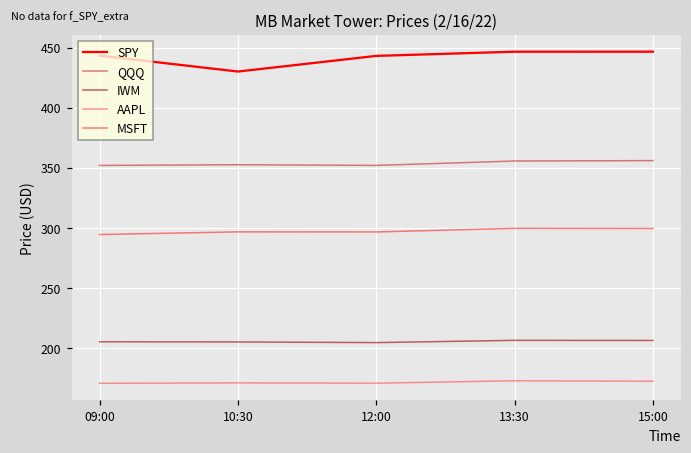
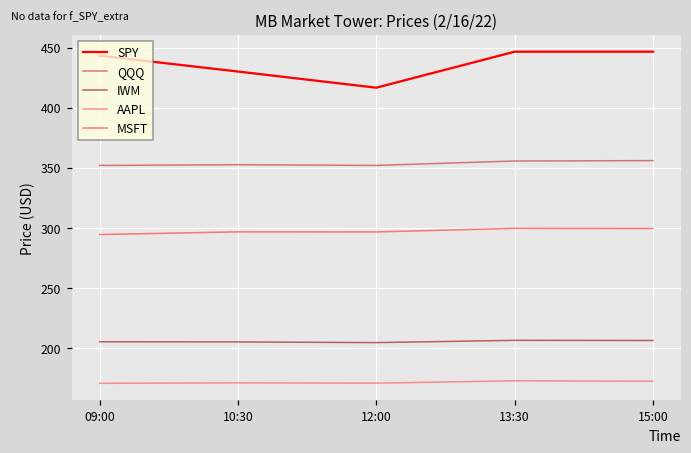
  {
    "SPY": {
      "10:30": 430,
-     "12:00": 443,
+     "12:00": 417,
      "13:30": 447,
      "15:00": 447
    }
  }
